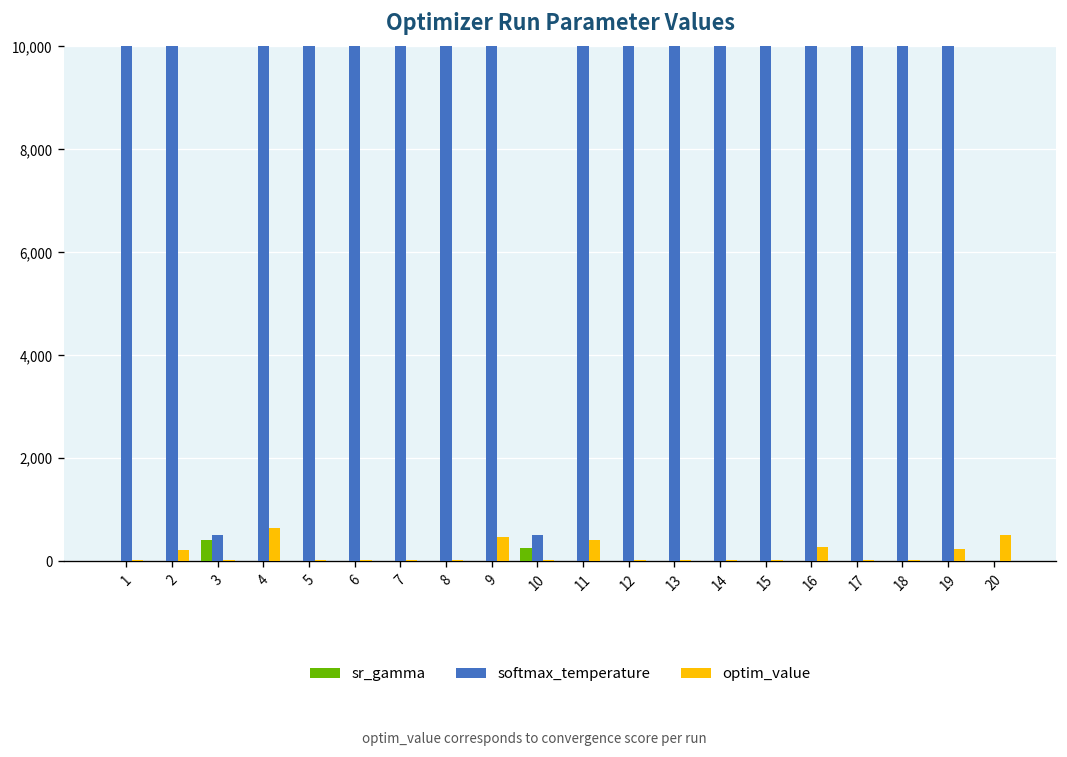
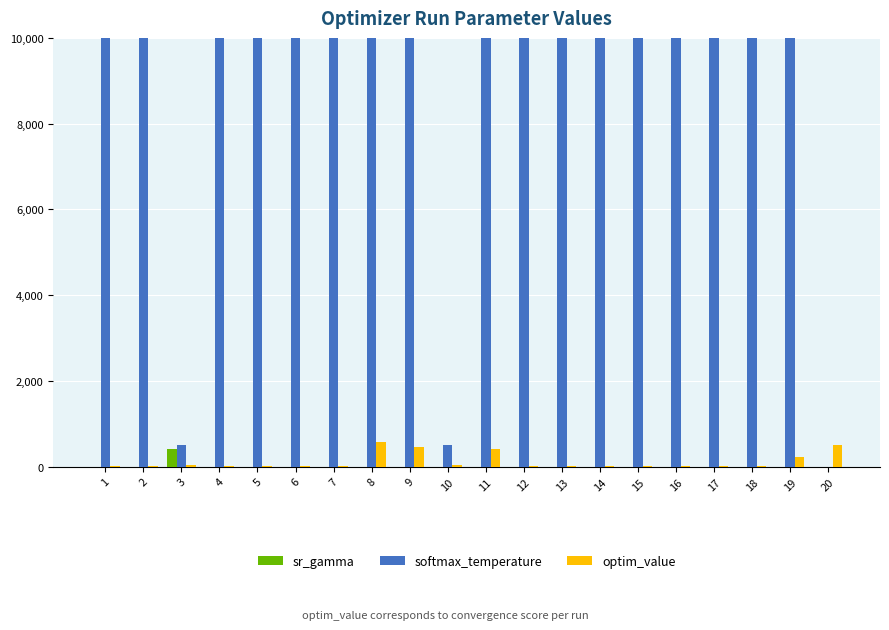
  {
    "sr_gamma": {
      "3": 400,
-     "10": 300
+     "10": 0
    },
    "softmax_temperature": {
      "3": 500,
      "10": 500
    },
    "optim_value": {
-     "2": 200,
-     "4": 600,
-     "8": 0,
+     "2": 0,
+     "4": 0,
+     "8": 600,
      "9": 500,
      "11": 400,
-     "16": 300,
+     "16": 0,
      "19": 200,
      "20": 500
    }
  }
